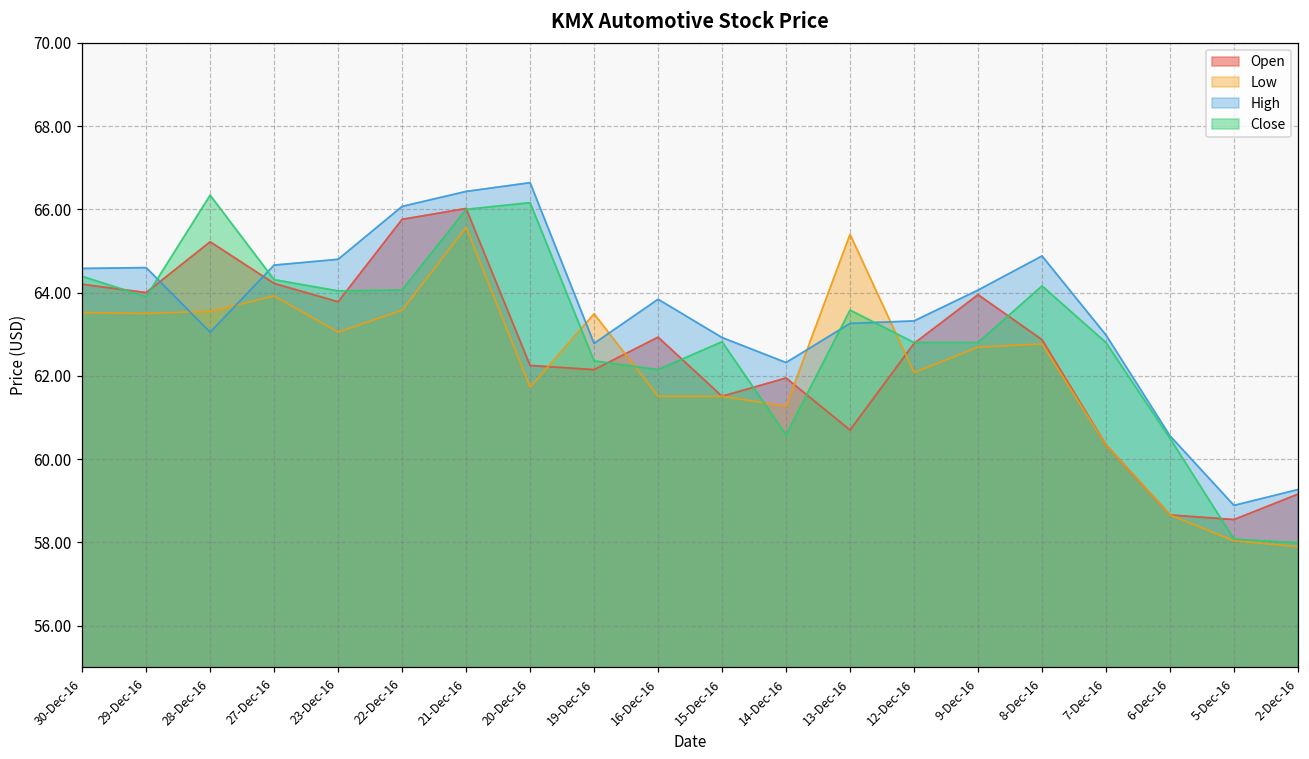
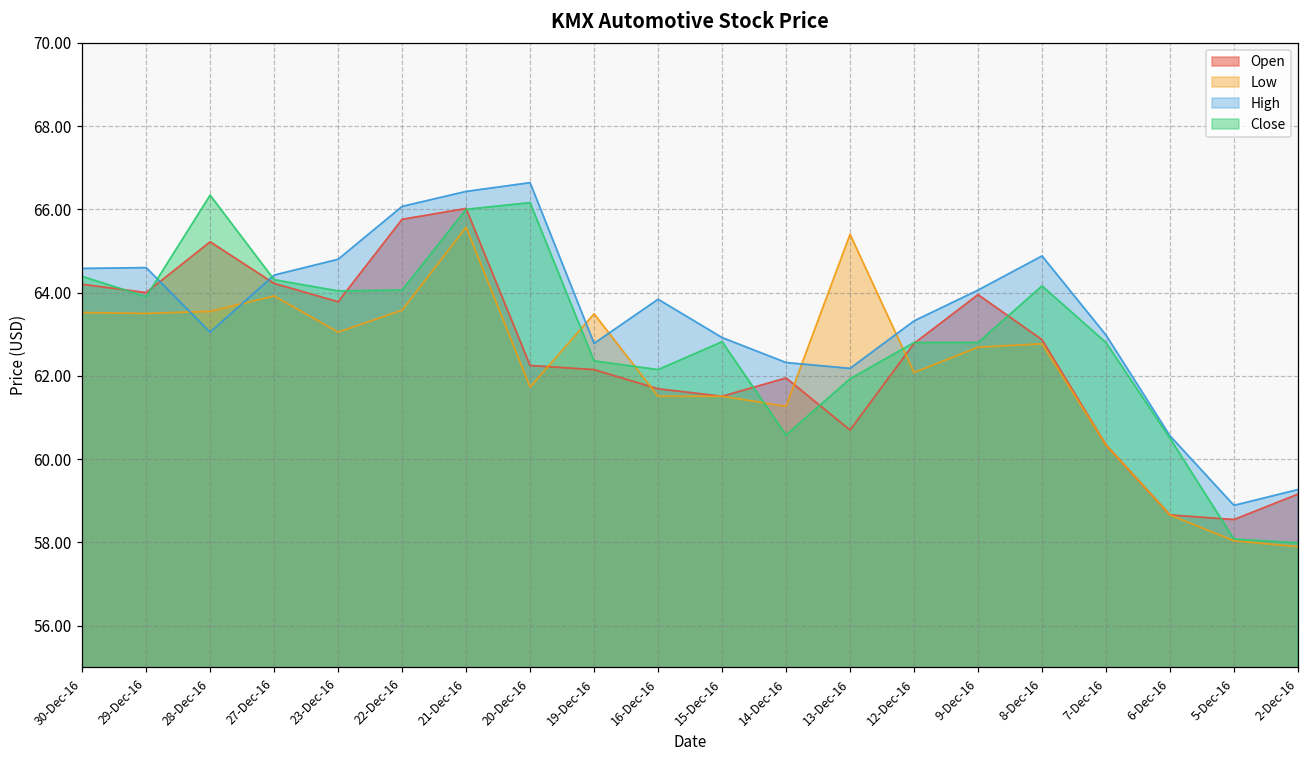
  {
    "Open": {
      "30-Dec-16": 64.2,
      "29-Dec-16": 64.0,
      "28-Dec-16": 65.2,
      "27-Dec-16": 64.2,
      "23-Dec-16": 63.8,
      "22-Dec-16": 65.8,
      "20-Dec-16": 62.3,
      "19-Dec-16": 62.2,
-     "16-Dec-16": 62.9,
+     "16-Dec-16": 61.7,
      "14-Dec-16": 62.0,
      "13-Dec-16": 60.7,
      "9-Dec-16": 64.0,
      "8-Dec-16": 62.9,
      "5-Dec-16": 58.6,
      "2-Dec-16": 59.2
    },
    "Low": {
      "30-Dec-16": 63.5,
      "29-Dec-16": 63.5,
      "28-Dec-16": 63.6,
      "27-Dec-16": 63.9,
      "23-Dec-16": 63.1,
      "22-Dec-16": 63.6,
      "21-Dec-16": 65.6,
      "20-Dec-16": 61.7,
      "19-Dec-16": 63.5,
      "16-Dec-16": 61.5,
      "14-Dec-16": 61.3,
      "13-Dec-16": 65.4,
      "12-Dec-16": 62.1,
      "9-Dec-16": 62.7,
      "8-Dec-16": 62.8,
      "2-Dec-16": 57.9
    },
    "High": {
      "30-Dec-16": 64.6,
      "29-Dec-16": 64.6,
      "28-Dec-16": 63.1,
-     "27-Dec-16": 64.7,
+     "27-Dec-16": 64.4,
      "23-Dec-16": 64.8,
      "22-Dec-16": 66.1,
      "21-Dec-16": 66.4,
      "20-Dec-16": 66.6,
      "19-Dec-16": 62.8,
      "16-Dec-16": 63.8,
      "15-Dec-16": 62.9,
      "14-Dec-16": 62.3,
-     "13-Dec-16": 63.3,
+     "13-Dec-16": 62.2,
      "12-Dec-16": 63.3,
      "9-Dec-16": 64.1,
      "8-Dec-16": 64.9,
      "7-Dec-16": 63.0,
      "5-Dec-16": 58.9,
      "2-Dec-16": 59.3
    },
    "Close": {
      "30-Dec-16": 64.4,
      "29-Dec-16": 63.9,
      "28-Dec-16": 66.3,
      "27-Dec-16": 64.3,
      "23-Dec-16": 64.0,
      "22-Dec-16": 64.1,
      "20-Dec-16": 66.2,
      "19-Dec-16": 62.4,
      "16-Dec-16": 62.2,
      "15-Dec-16": 62.8,
      "14-Dec-16": 60.6,
-     "13-Dec-16": 63.6,
+     "13-Dec-16": 61.9,
      "9-Dec-16": 62.8,
      "8-Dec-16": 64.2,
      "7-Dec-16": 62.8,
      "2-Dec-16": 58.0
    }
  }
